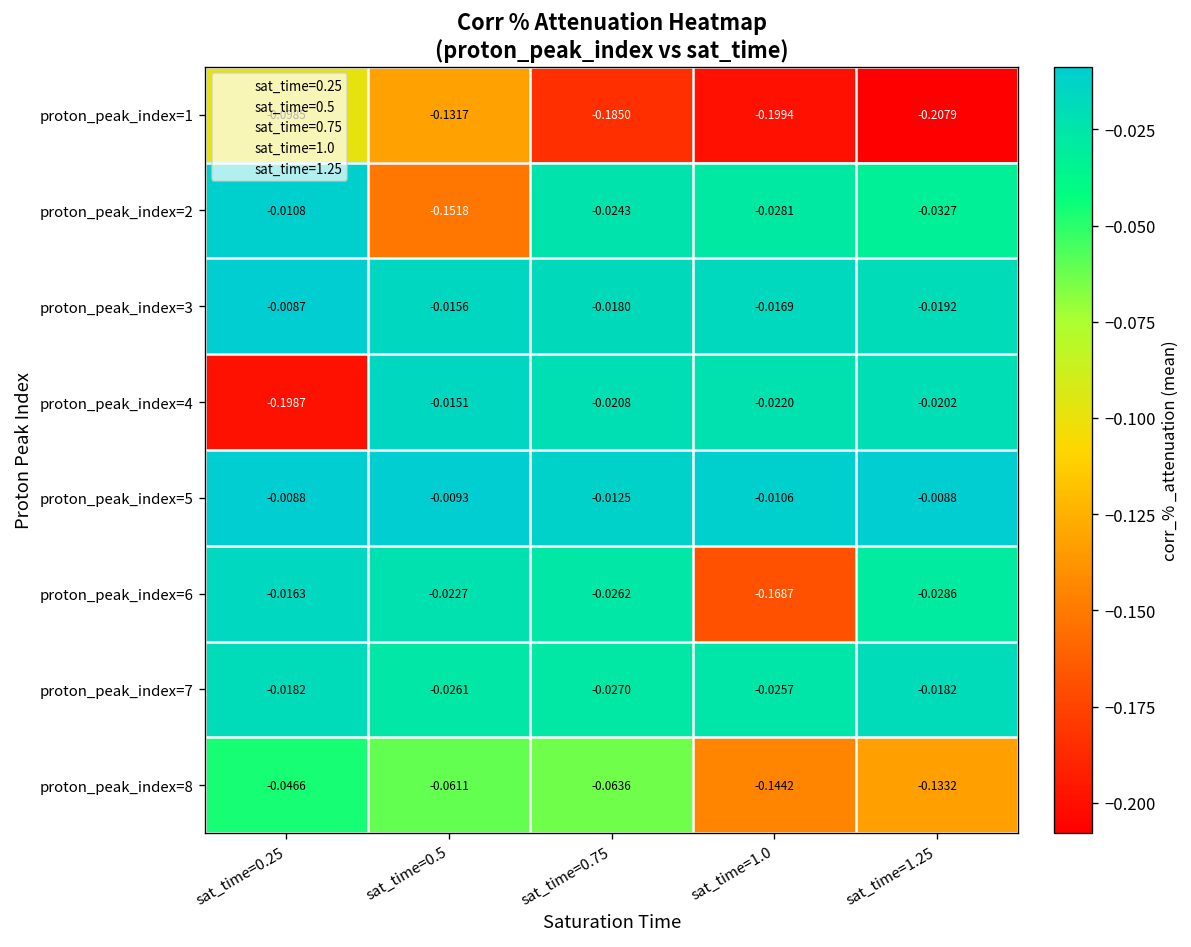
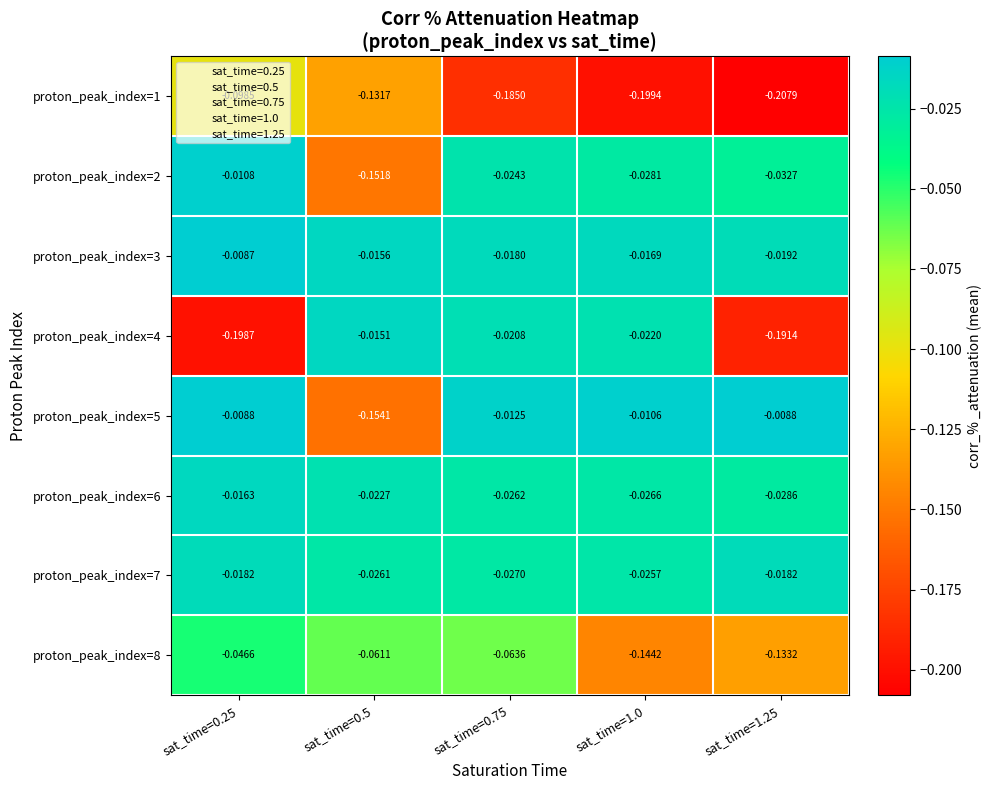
  {
    "proton_peak_index=1": {
      "sat_time=0.5": -0.1317,
      "sat_time=0.75": -0.1850,
      "sat_time=1.0": -0.1994,
      "sat_time=1.25": -0.2079
    },
    "proton_peak_index=2": {
      "sat_time=0.25": -0.0108,
      "sat_time=0.5": -0.1518,
      "sat_time=0.75": -0.0243,
      "sat_time=1.0": -0.0281,
      "sat_time=1.25": -0.0327
    },
    "proton_peak_index=3": {
      "sat_time=0.25": -0.0087,
      "sat_time=0.5": -0.0156,
      "sat_time=0.75": -0.0180,
      "sat_time=1.0": -0.0169,
      "sat_time=1.25": -0.0192
    },
    "proton_peak_index=4": {
      "sat_time=0.25": -0.1987,
      "sat_time=0.5": -0.0151,
      "sat_time=0.75": -0.0208,
      "sat_time=1.0": -0.0220,
-     "sat_time=1.25": -0.0202
+     "sat_time=1.25": -0.1914
    },
    "proton_peak_index=5": {
      "sat_time=0.25": -0.0088,
-     "sat_time=0.5": -0.0093,
+     "sat_time=0.5": -0.1541,
      "sat_time=0.75": -0.0125,
      "sat_time=1.0": -0.0106,
      "sat_time=1.25": -0.0088
    },
    "proton_peak_index=6": {
      "sat_time=0.25": -0.0163,
      "sat_time=0.5": -0.0227,
      "sat_time=0.75": -0.0262,
-     "sat_time=1.0": -0.1687,
+     "sat_time=1.0": -0.0266,
      "sat_time=1.25": -0.0286
    },
    "proton_peak_index=7": {
      "sat_time=0.25": -0.0182,
      "sat_time=0.5": -0.0261,
      "sat_time=0.75": -0.0270,
      "sat_time=1.0": -0.0257,
      "sat_time=1.25": -0.0182
    },
    "proton_peak_index=8": {
      "sat_time=0.25": -0.0466,
      "sat_time=0.5": -0.0611,
      "sat_time=0.75": -0.0636,
      "sat_time=1.0": -0.1442,
      "sat_time=1.25": -0.1332
    }
  }
